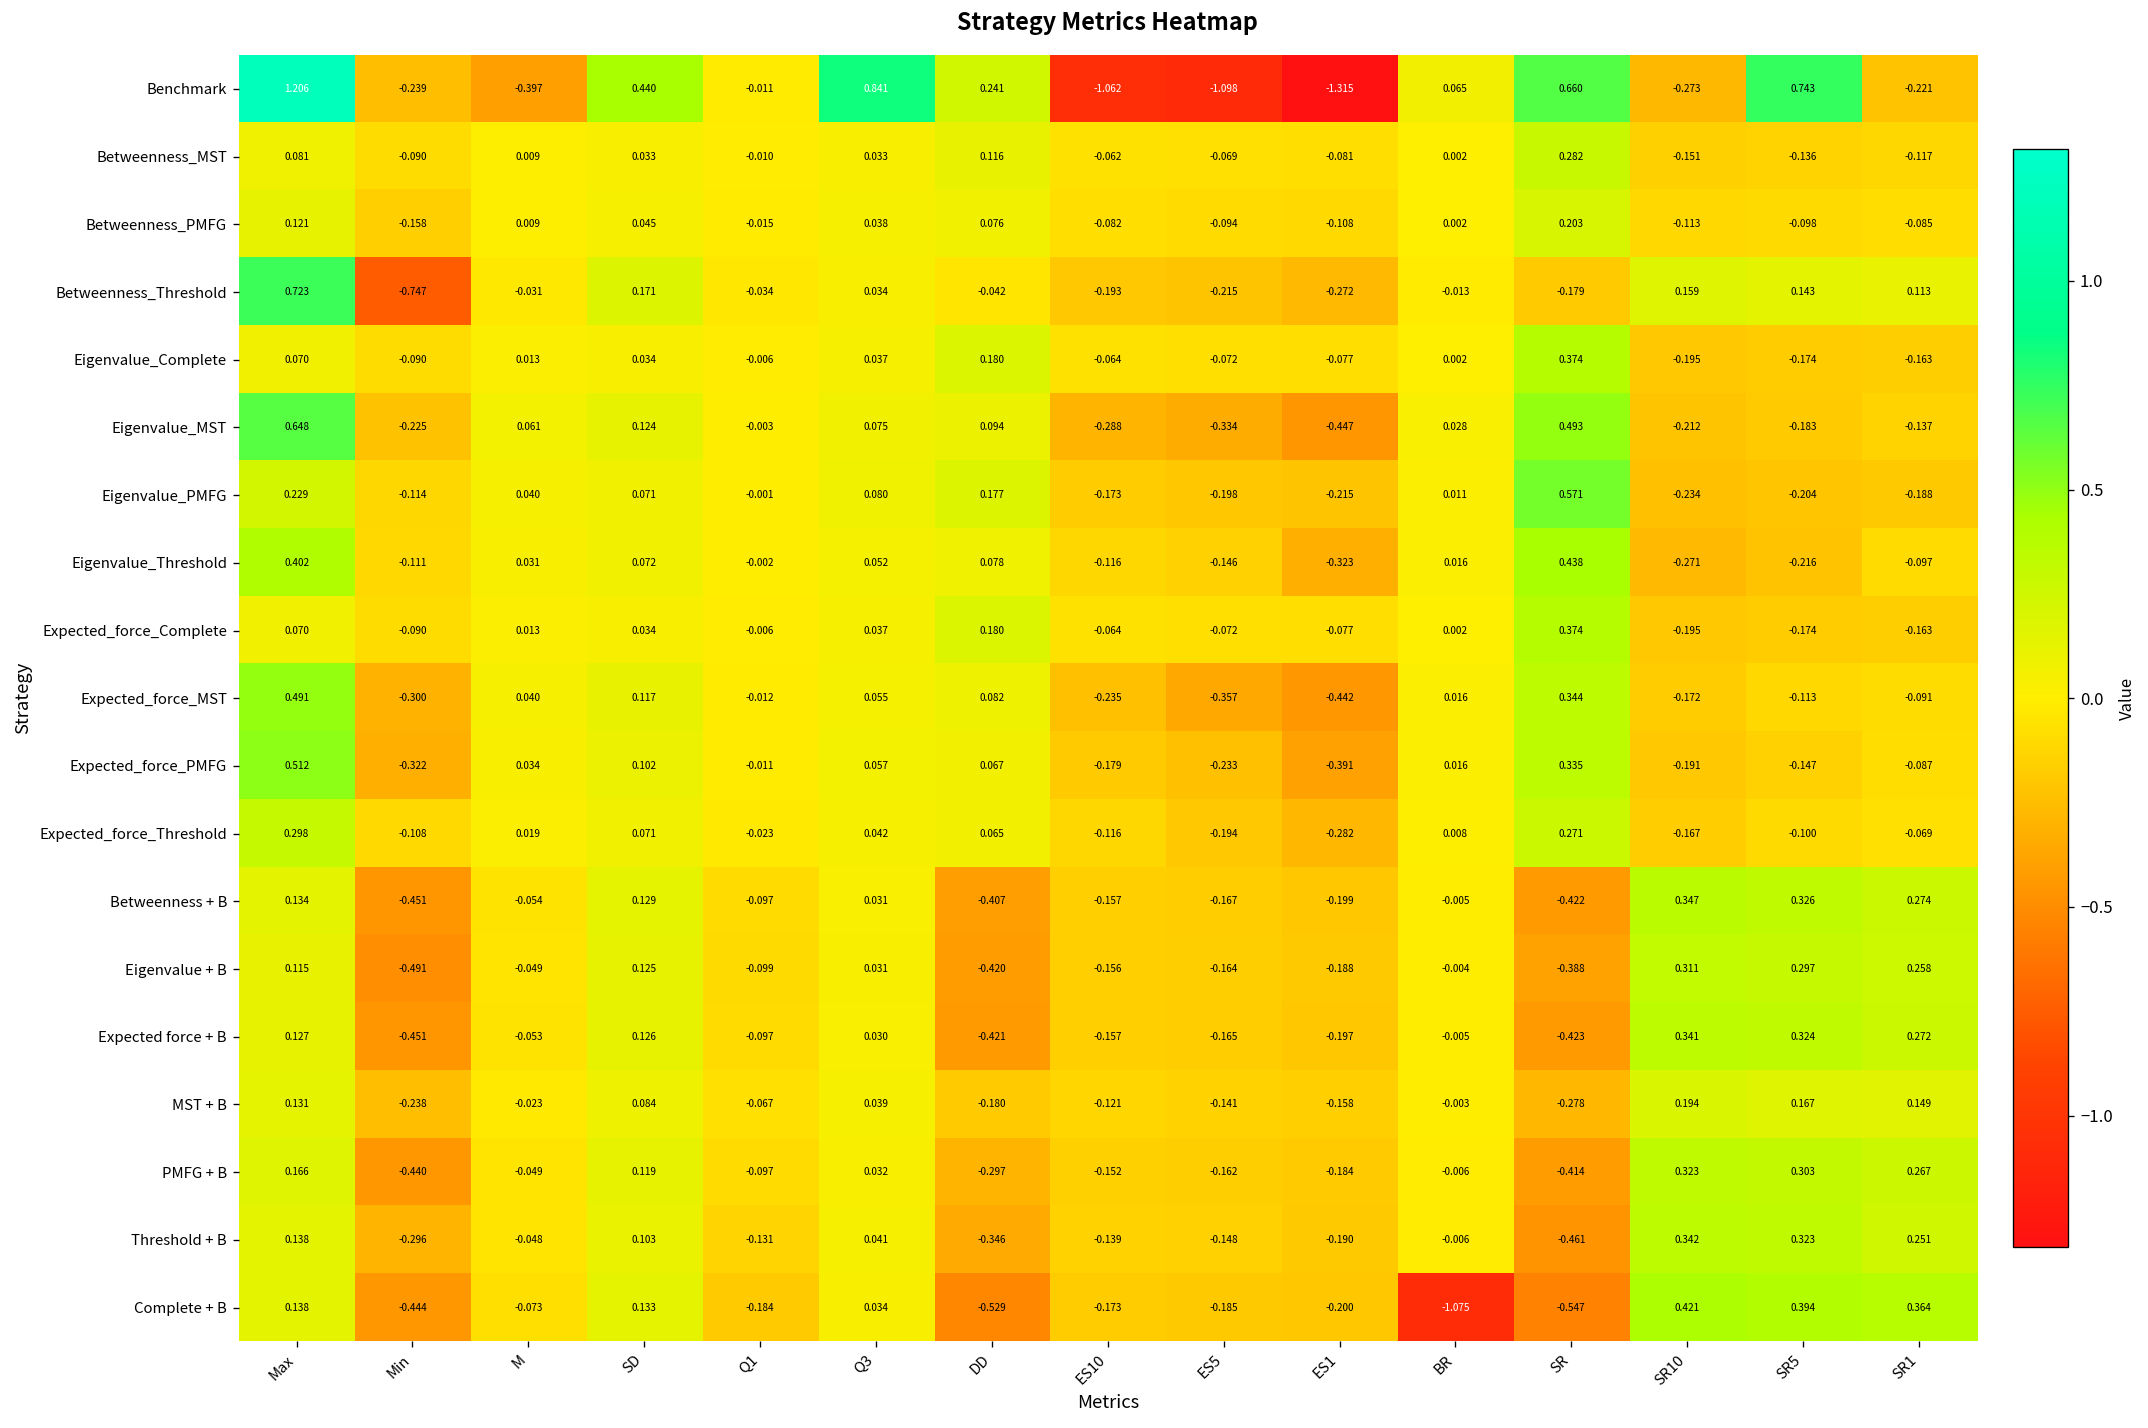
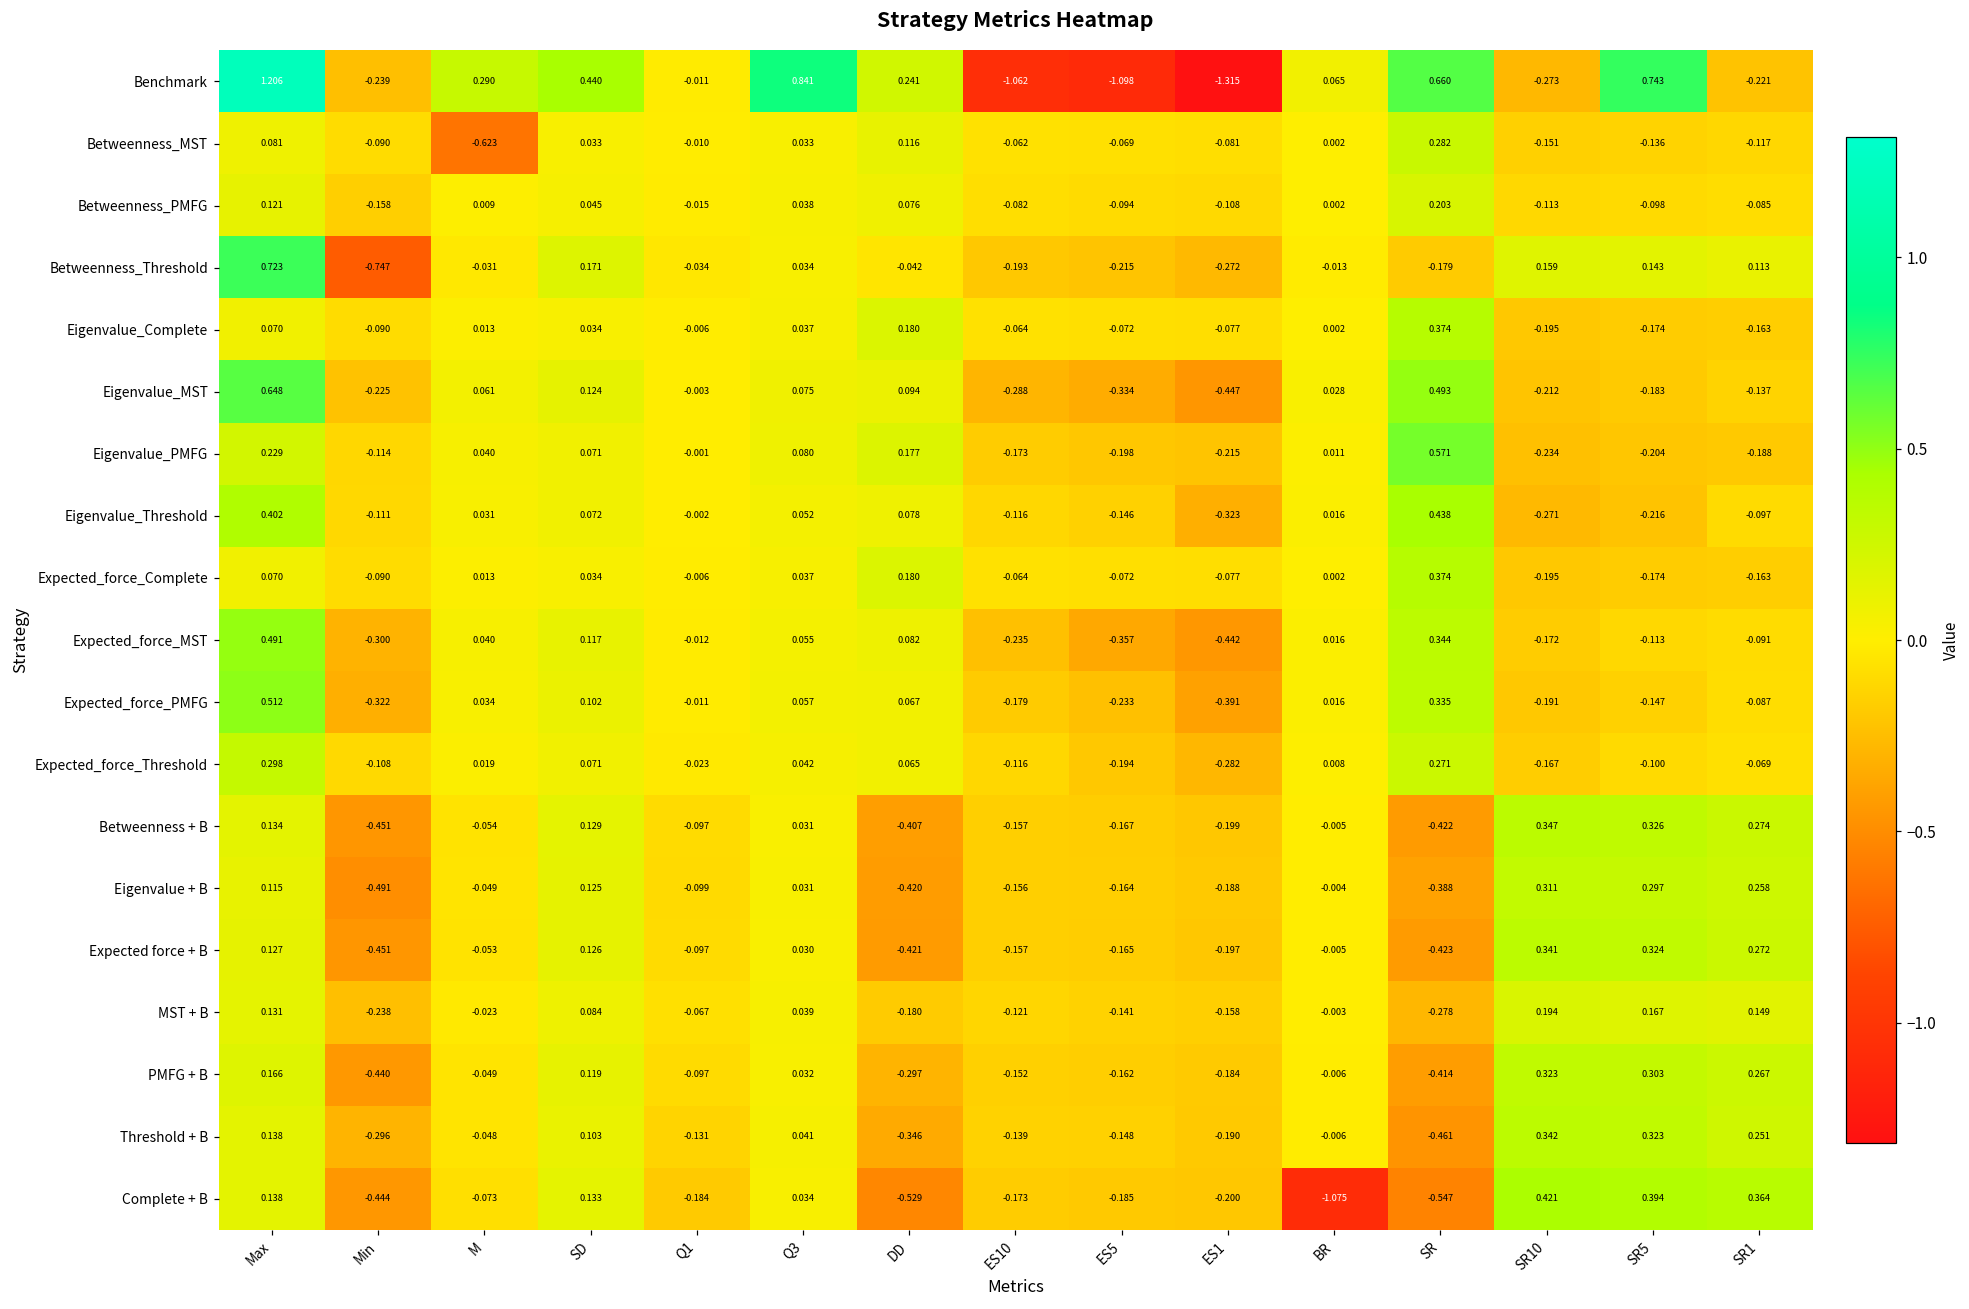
  {
    "Benchmark": {
      "Max": 1.206,
      "Min": -0.239,
-     "M": -0.397,
+     "M": 0.290,
      "SD": 0.440,
      "Q1": -0.011,
      "Q3": 0.841,
      "DD": 0.241,
      "ES10": -1.062,
      "ES5": -1.098,
      "ES1": -1.315,
      "BR": 0.065,
      "SR": 0.660,
      "SR10": -0.273,
      "SR5": 0.743,
      "SR1": -0.221
    },
    "Betweenness_MST": {
      "Max": 0.081,
      "Min": -0.090,
-     "M": 0.009,
+     "M": -0.623,
      "SD": 0.033,
      "Q1": -0.010,
      "Q3": 0.033,
      "DD": 0.116,
      "ES10": -0.062,
      "ES5": -0.069,
      "ES1": -0.081,
      "BR": 0.002,
      "SR": 0.282,
      "SR10": -0.151,
      "SR5": -0.136,
      "SR1": -0.117
    }
  }
